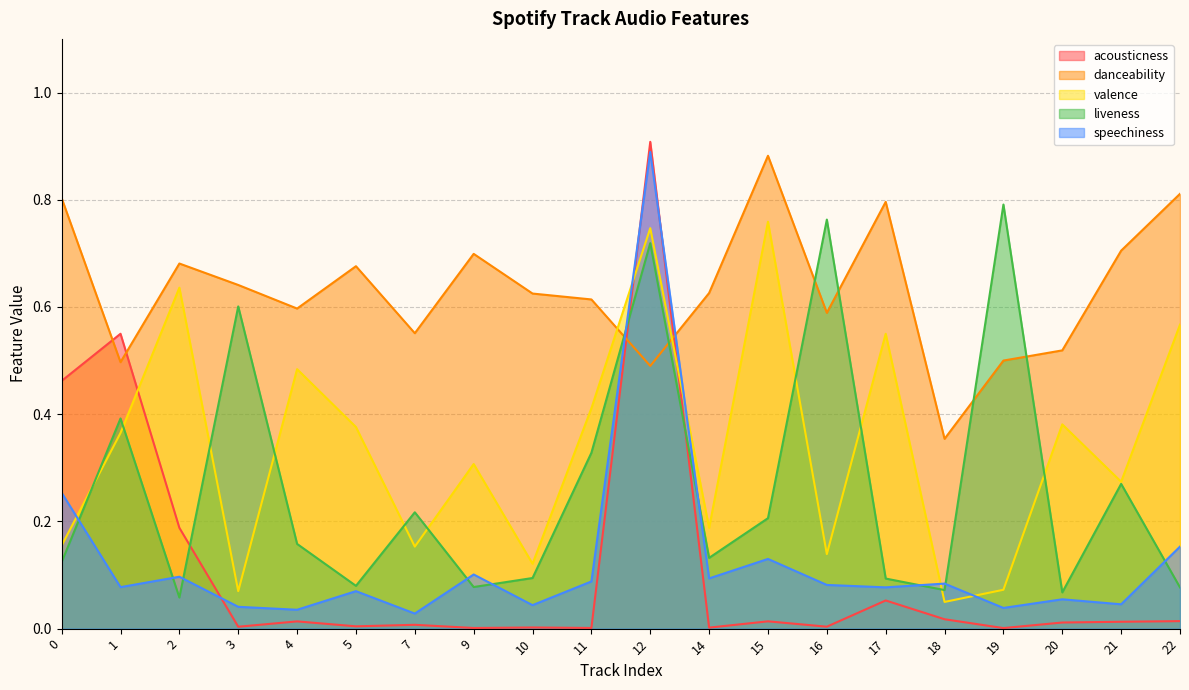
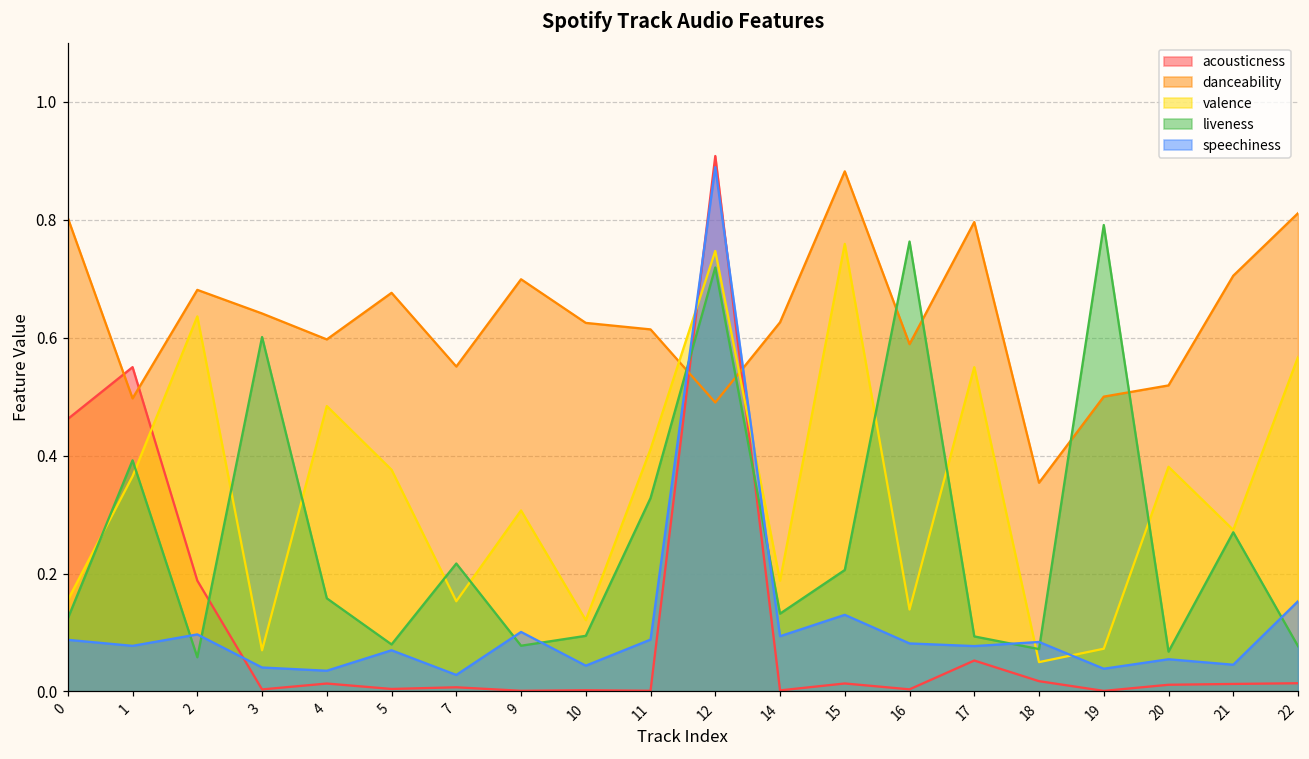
  {
    "acousticness": {
      "0": 0.46,
      "1": 0.55,
      "2": 0.19,
      "3": 0.00,
      "4": 0.01,
      "5": 0.00,
      "7": 0.01,
      "9": 0.00,
      "10": 0.00,
      "11": 0.00,
      "12": 0.91,
      "14": 0.00,
      "15": 0.01,
      "16": 0.00,
      "17": 0.05,
      "18": 0.02,
      "19": 0.00,
      "20": 0.01,
      "21": 0.01,
      "22": 0.01
    },
    "danceability": {
      "0": 0.80,
      "1": 0.50,
      "2": 0.68,
      "3": 0.64,
      "4": 0.60,
      "5": 0.68,
      "7": 0.55,
      "9": 0.70,
      "10": 0.63,
      "11": 0.61,
      "12": 0.49,
      "14": 0.63,
      "15": 0.88,
      "16": 0.59,
      "17": 0.80,
      "18": 0.35,
      "19": 0.50,
      "20": 0.52,
      "21": 0.71,
      "22": 0.81
    },
    "valence": {
      "0": 0.16,
      "1": 0.37,
      "2": 0.64,
      "3": 0.07,
      "4": 0.48,
      "5": 0.38,
      "7": 0.15,
      "9": 0.31,
      "10": 0.12,
      "11": 0.41,
      "12": 0.75,
      "14": 0.19,
      "15": 0.76,
      "16": 0.14,
      "17": 0.55,
      "18": 0.05,
      "19": 0.07,
      "20": 0.38,
      "22": 0.57
    },
    "liveness": {
      "0": 0.12,
      "1": 0.39,
      "2": 0.06,
      "3": 0.60,
      "4": 0.16,
      "5": 0.08,
      "7": 0.22,
      "9": 0.08,
      "10": 0.09,
      "11": 0.33,
      "12": 0.72,
      "14": 0.13,
      "15": 0.21,
      "16": 0.76,
      "17": 0.09,
      "18": 0.07,
      "19": 0.79,
      "20": 0.07,
      "22": 0.08
    },
    "speechiness": {
-     "0": 0.25,
+     "0": 0.09,
      "1": 0.08,
      "2": 0.10,
      "3": 0.04,
      "4": 0.04,
      "5": 0.07,
      "7": 0.03,
      "9": 0.10,
      "10": 0.04,
      "11": 0.09,
      "12": 0.89,
      "14": 0.09,
      "15": 0.13,
      "16": 0.08,
      "17": 0.08,
      "18": 0.08,
      "19": 0.04,
      "20": 0.05,
      "21": 0.05,
      "22": 0.15
    }
  }
